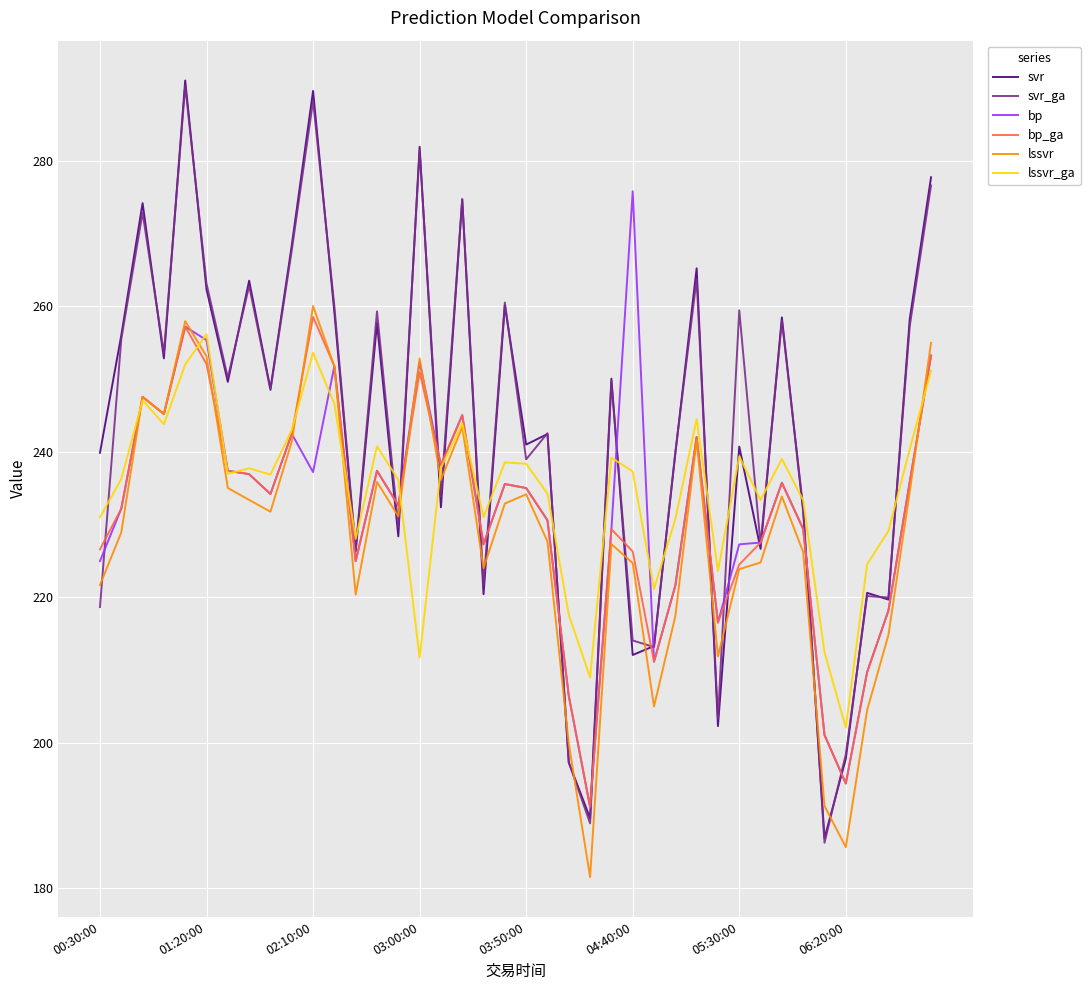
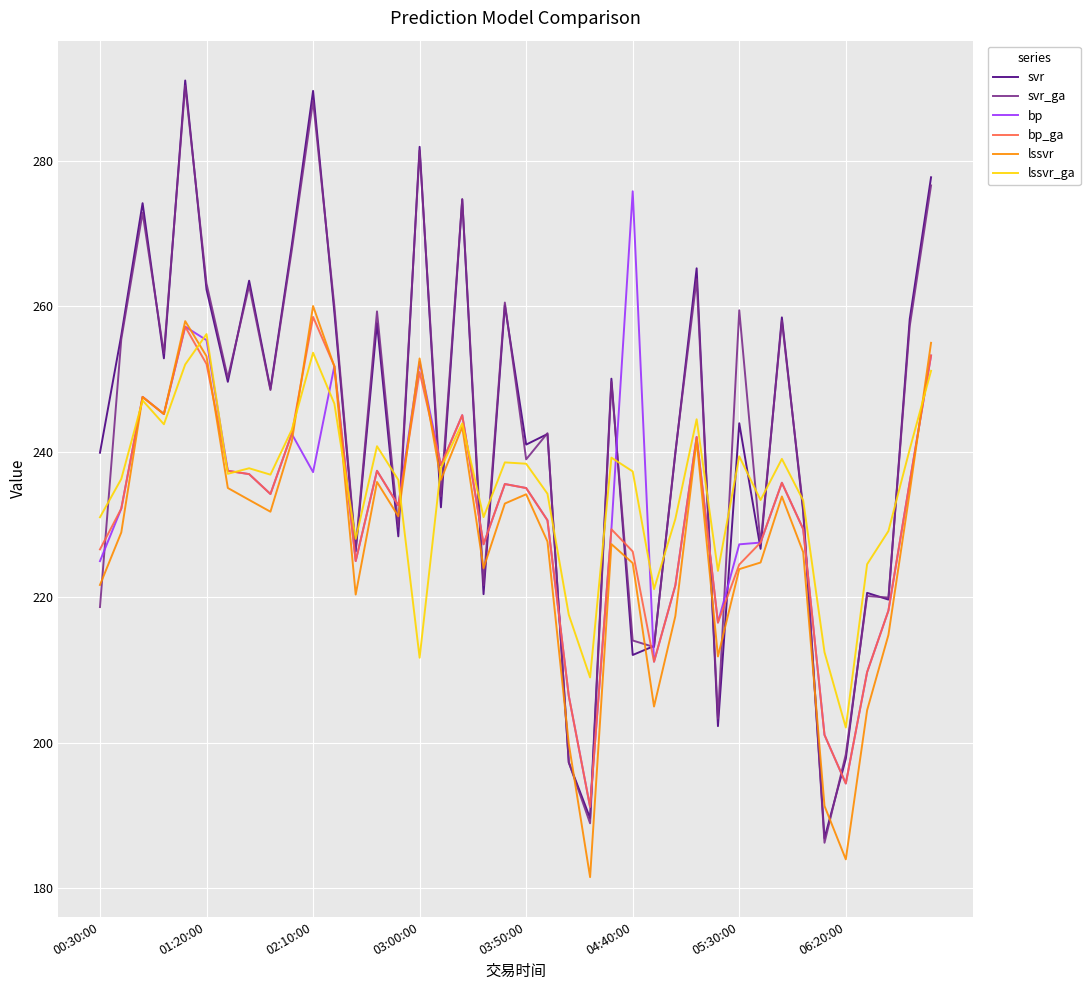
  {
    "svr": {
      "00:30:00": 240,
      "01:20:00": 262,
      "02:10:00": 290,
      "03:00:00": 282,
      "03:50:00": 241,
      "04:40:00": 212,
-     "05:30:00": 241,
+     "05:30:00": 244,
      "06:20:00": 198
    },
    "svr_ga": {
      "00:30:00": 219,
      "01:20:00": 263,
      "02:10:00": 288,
      "03:00:00": 281,
      "03:50:00": 239,
      "04:40:00": 214,
      "05:30:00": 259,
      "06:20:00": 198
    },
    "bp": {
      "00:30:00": 225,
      "01:20:00": 255,
      "02:10:00": 237,
      "03:00:00": 252,
      "04:40:00": 276,
      "05:30:00": 227
    },
    "bp_ga": {
      "00:30:00": 227,
      "01:20:00": 252,
      "02:10:00": 259,
      "03:00:00": 251,
      "04:40:00": 226,
      "05:30:00": 225
    },
    "lssvr": {
      "00:30:00": 222,
      "01:20:00": 253,
      "02:10:00": 260,
      "03:00:00": 253,
      "03:50:00": 234,
      "04:40:00": 225,
      "05:30:00": 224,
-     "06:20:00": 186
+     "06:20:00": 184
    },
    "lssvr_ga": {
      "00:30:00": 231,
      "01:20:00": 256,
      "02:10:00": 254,
      "03:00:00": 212,
      "03:50:00": 238,
      "04:40:00": 237,
      "05:30:00": 239,
      "06:20:00": 202
    }
  }
